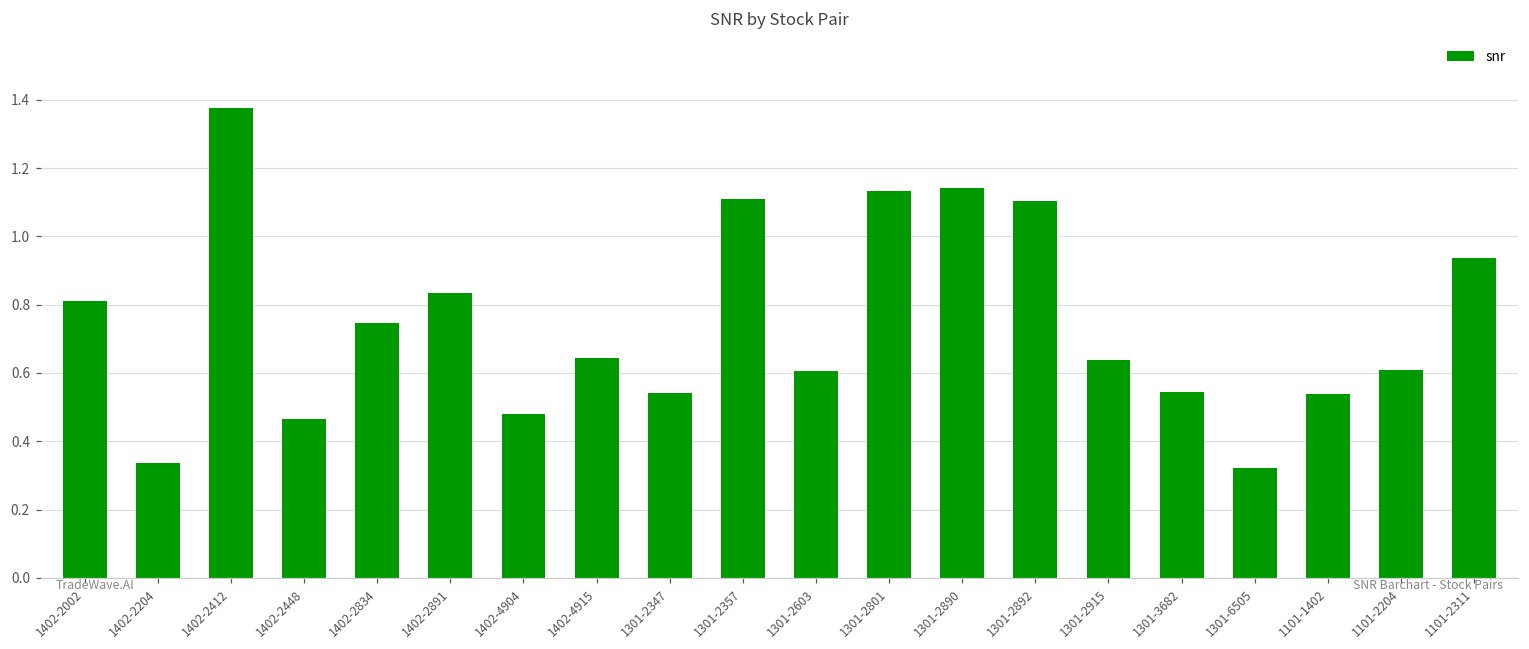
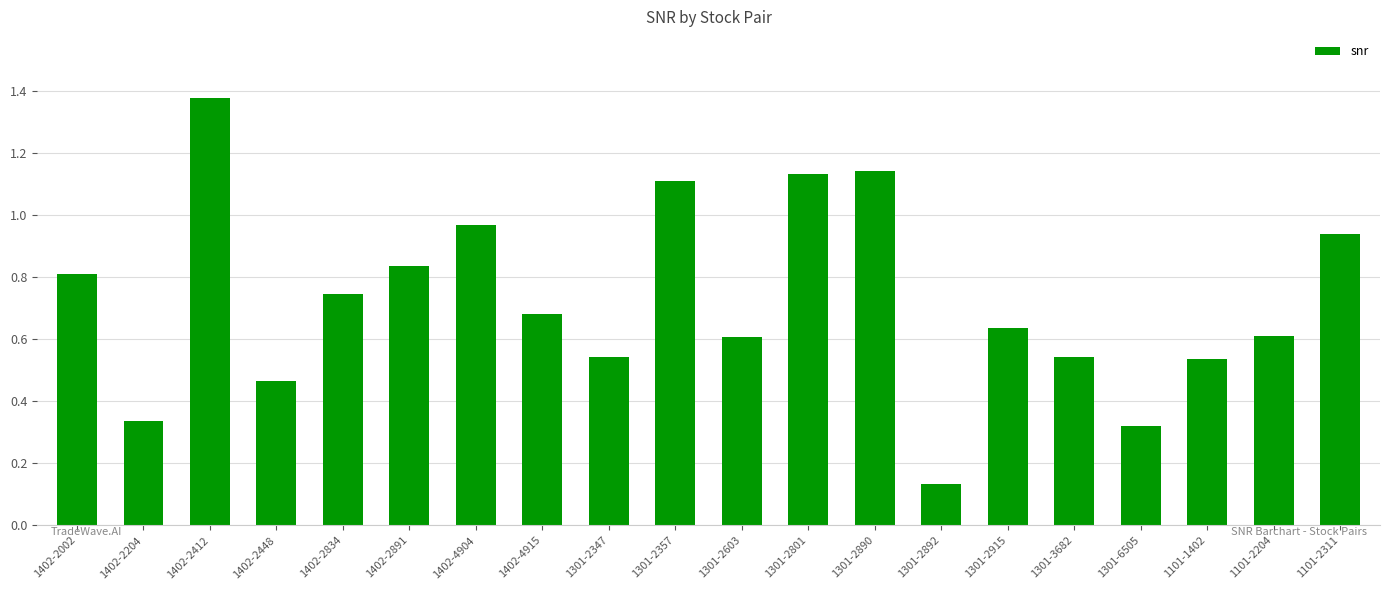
  {
    "1402-2002": 0.81,
    "1402-2204": 0.34,
    "1402-2412": 1.38,
    "1402-2448": 0.47,
    "1402-2834": 0.75,
    "1402-2891": 0.84,
-   "1402-4904": 0.48,
-   "1402-4915": 0.64,
+   "1402-4904": 0.97,
+   "1402-4915": 0.68,
    "1301-2347": 0.54,
    "1301-2357": 1.11,
    "1301-2603": 0.61,
    "1301-2801": 1.13,
    "1301-2890": 1.14,
-   "1301-2892": 1.10,
+   "1301-2892": 0.13,
    "1301-2915": 0.64,
    "1301-3682": 0.54,
    "1301-6505": 0.32,
    "1101-1402": 0.54,
    "1101-2204": 0.61,
    "1101-2311": 0.94
  }
